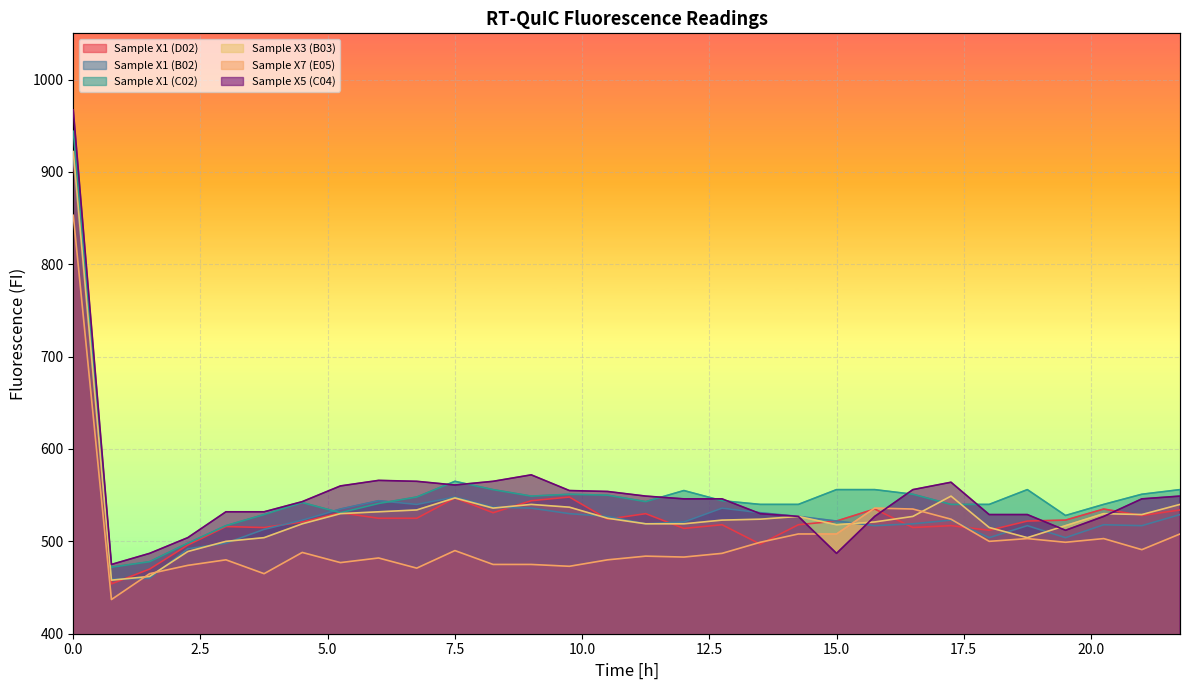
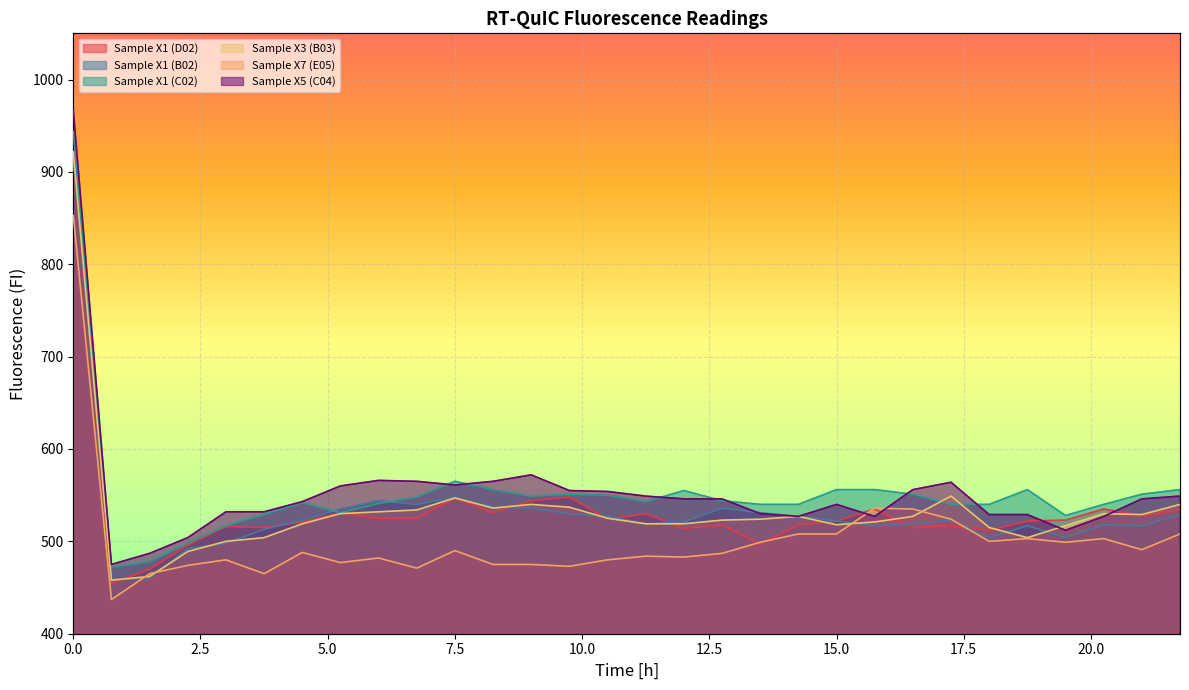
  {
    "Sample X1 (D02)": {
      "0.0": 910
    },
    "Sample X5 (C04)": {
      "0.0": 970,
      "7.5": 560,
-     "15.0": 490
+     "15.0": 540
    }
  }
